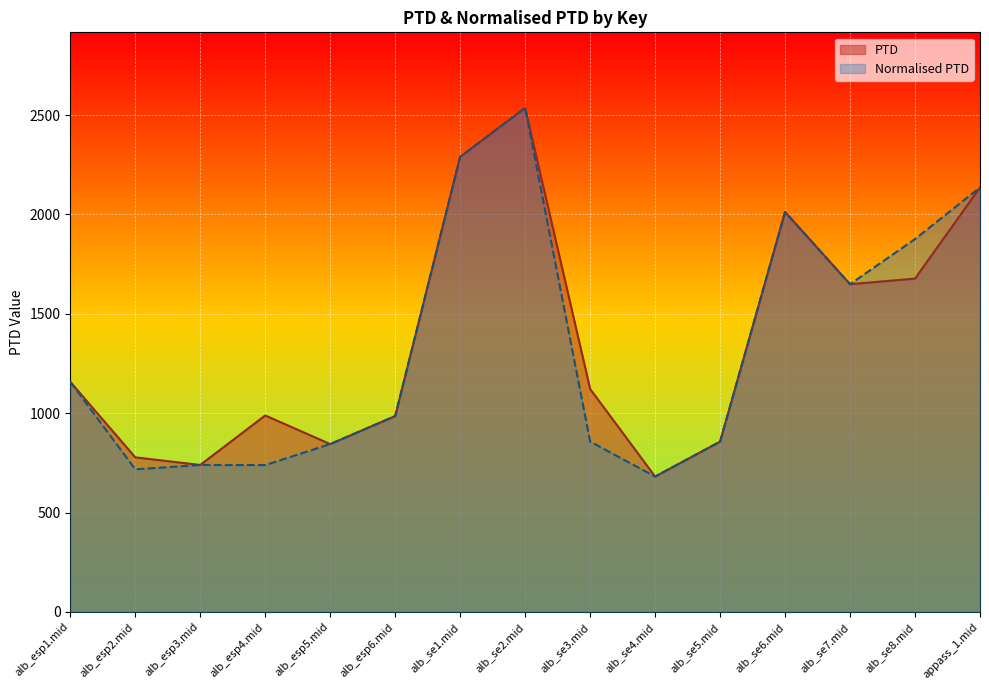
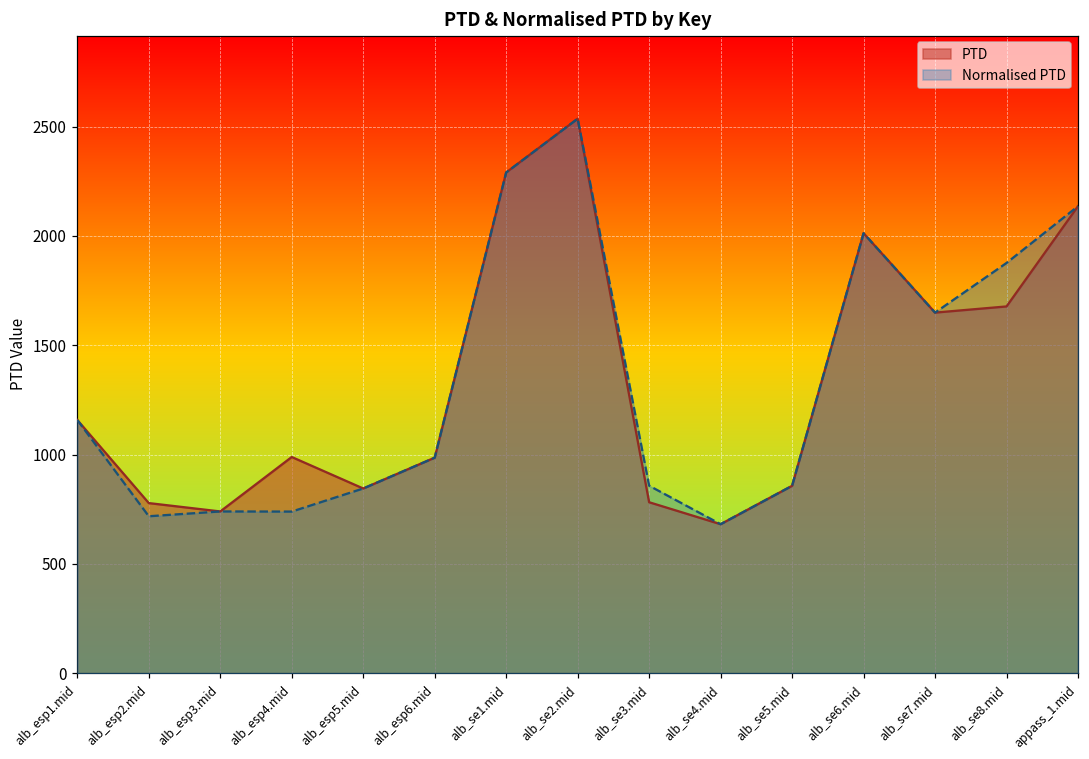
  {
    "PTD": {
      "alb_esp2.mid": 780,
      "alb_esp4.mid": 990,
-     "alb_se3.mid": 1120,
+     "alb_se3.mid": 780,
      "alb_se8.mid": 1680
    },
    "Normalised PTD": {
      "alb_esp2.mid": 720,
      "alb_esp4.mid": 740,
      "alb_se3.mid": 860,
      "alb_se8.mid": 1880
    }
  }
